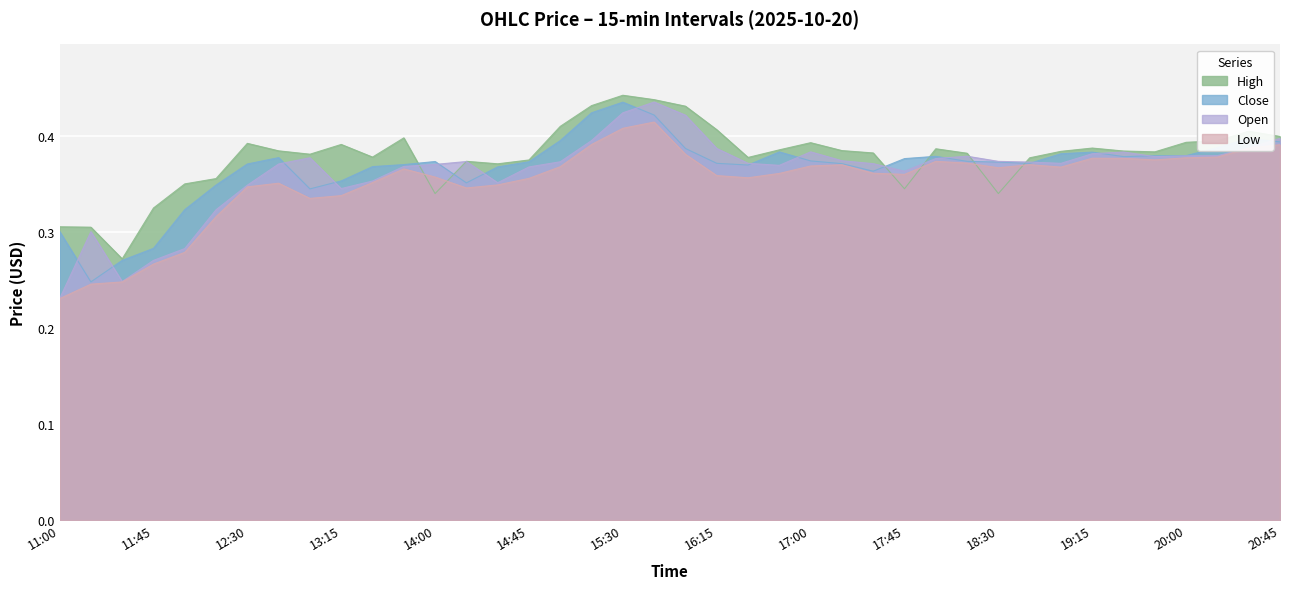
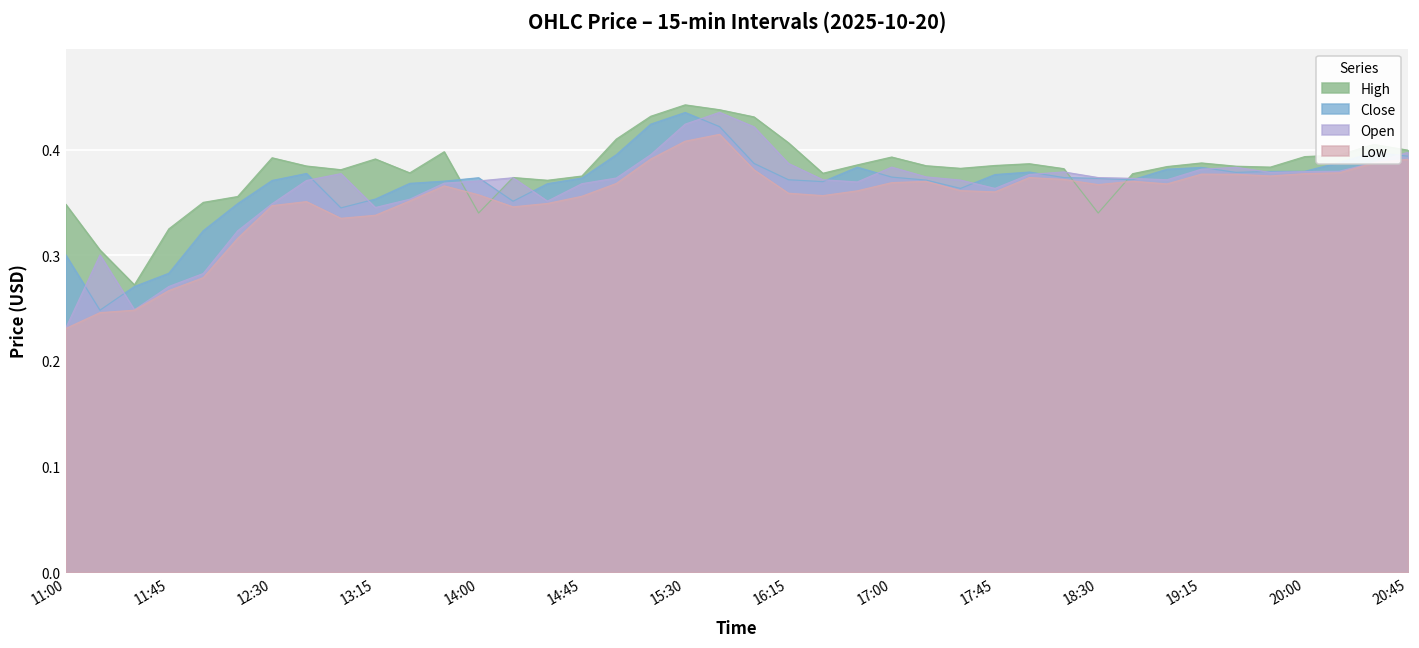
  {
    "High": {
-     "11:00": 0.31,
+     "11:00": 0.35,
      "11:45": 0.32,
      "12:30": 0.39,
      "13:15": 0.39,
      "14:00": 0.34,
      "15:30": 0.44,
      "16:15": 0.41,
      "17:00": 0.39,
-     "17:45": 0.35,
+     "17:45": 0.39,
      "18:30": 0.34,
      "19:15": 0.39,
      "20:00": 0.39
    }
  }
